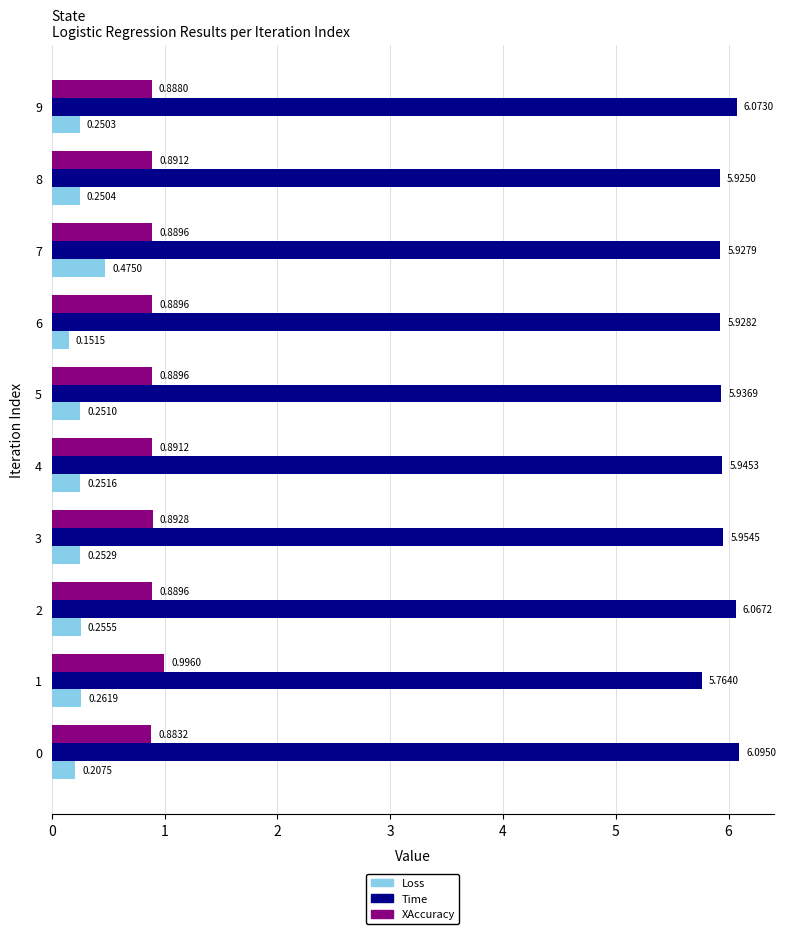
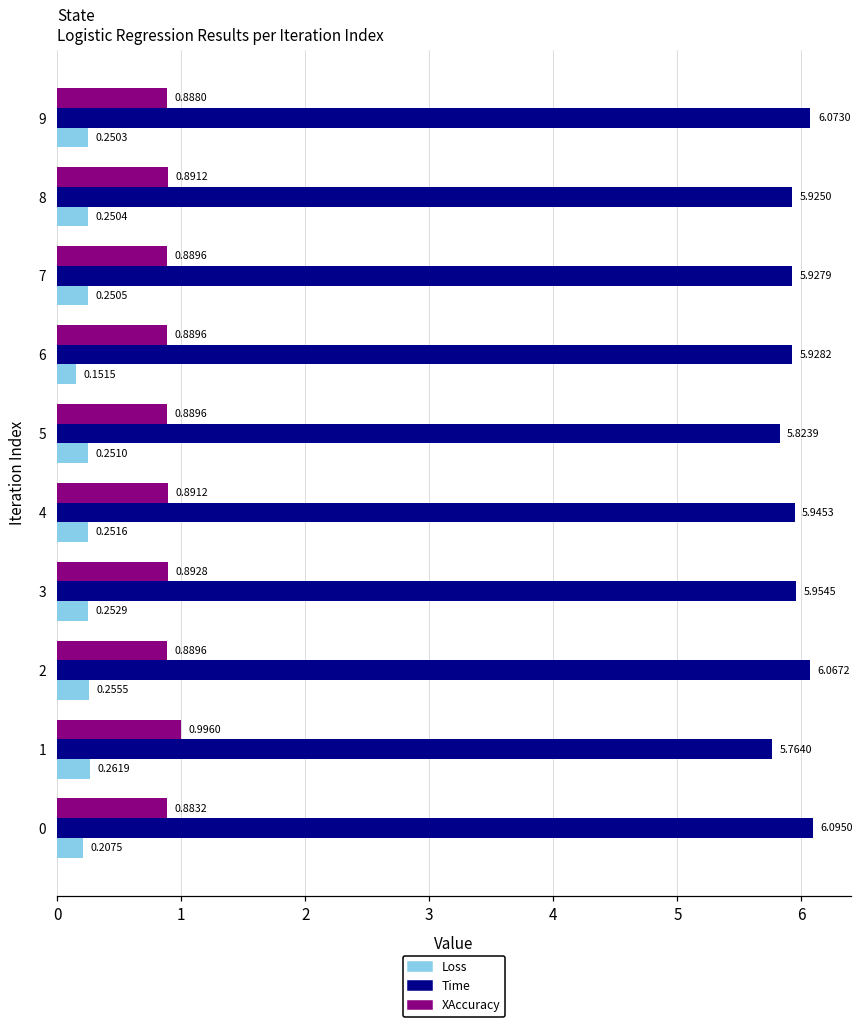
  {
    "Loss": {
      "9": 0.2503,
      "8": 0.2504,
-     "7": 0.4750,
+     "7": 0.2505,
      "6": 0.1515,
      "5": 0.2510,
      "4": 0.2516,
      "3": 0.2529,
      "2": 0.2555,
      "1": 0.2619,
      "0": 0.2075
    },
    "Time": {
      "9": 6.0730,
      "8": 5.9250,
      "7": 5.9279,
      "6": 5.9282,
-     "5": 5.9369,
+     "5": 5.8239,
      "4": 5.9453,
      "3": 5.9545,
      "2": 6.0672,
      "1": 5.7640,
      "0": 6.0950
    },
    "XAccuracy": {
      "9": 0.8880,
      "8": 0.8912,
      "7": 0.8896,
      "6": 0.8896,
      "5": 0.8896,
      "4": 0.8912,
      "3": 0.8928,
      "2": 0.8896,
      "1": 0.9960,
      "0": 0.8832
    }
  }
